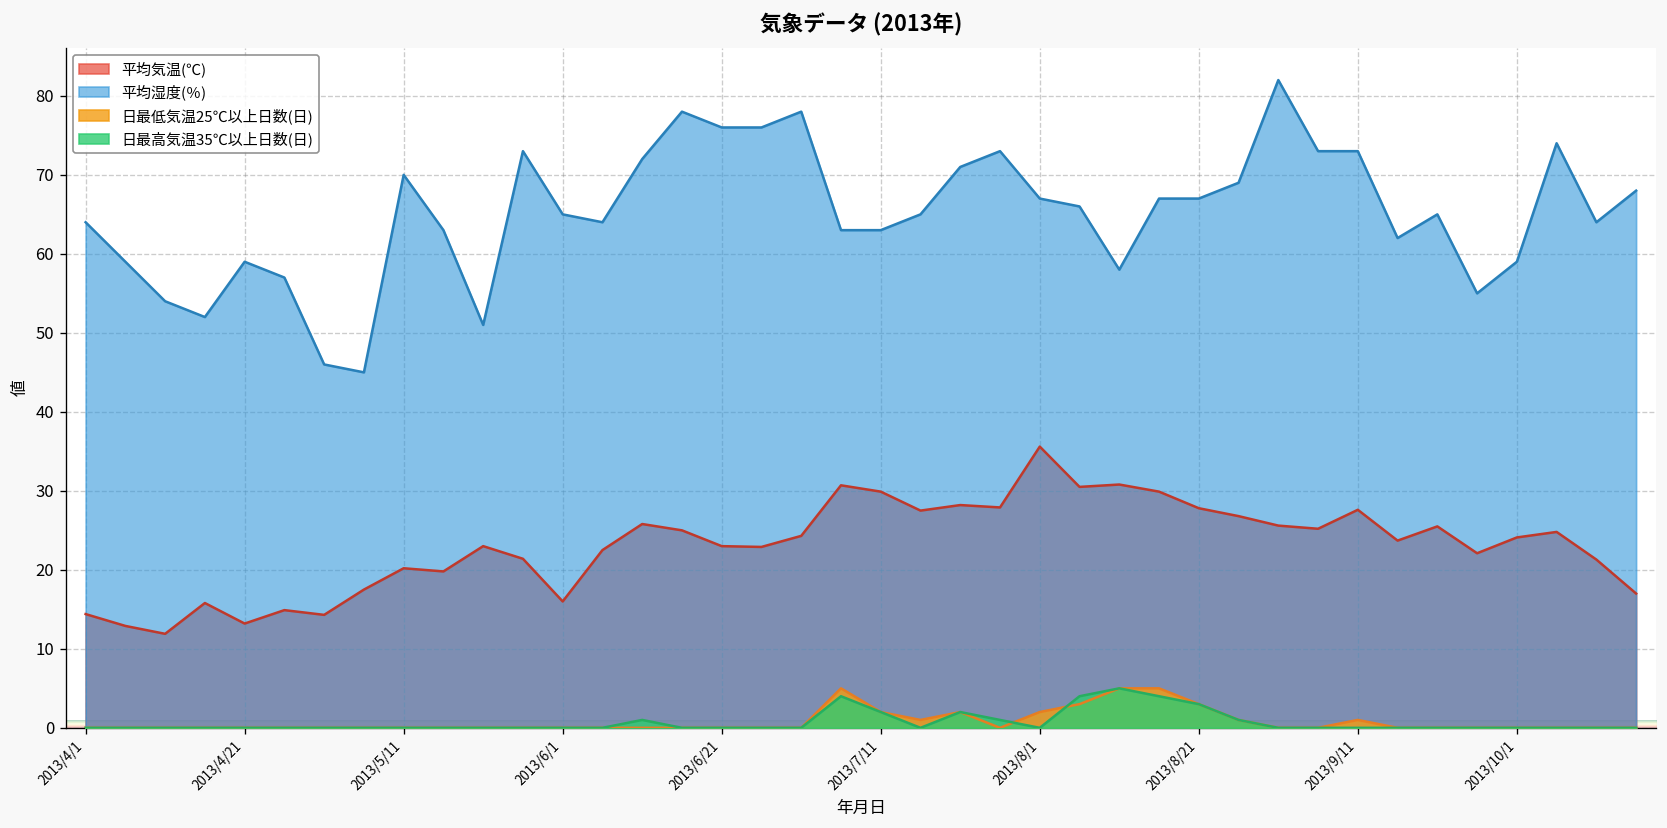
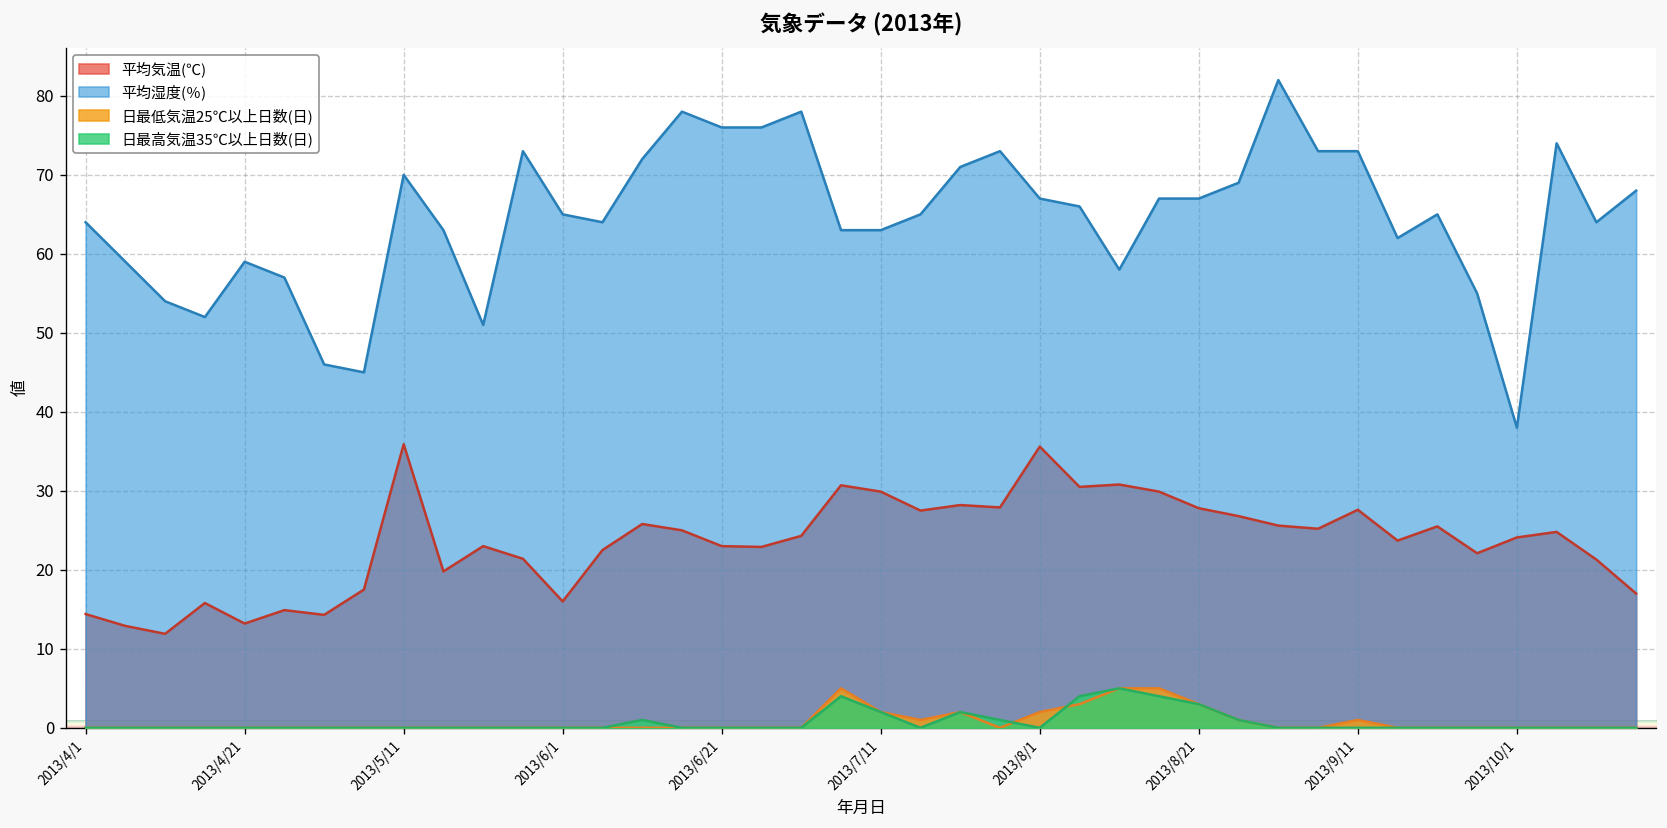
  {
    "平均気温(℃)": {
      "2013/4/1": 14,
      "2013/4/21": 13,
-     "2013/5/11": 20,
+     "2013/5/11": 36,
      "2013/6/1": 16,
      "2013/6/21": 23,
      "2013/7/11": 30,
      "2013/8/1": 36,
      "2013/8/21": 28,
      "2013/9/11": 28,
      "2013/10/1": 24
    },
    "平均湿度(％)": {
      "2013/4/1": 64,
      "2013/4/21": 59,
      "2013/5/11": 70,
      "2013/6/1": 65,
      "2013/6/21": 76,
      "2013/7/11": 63,
      "2013/8/1": 67,
      "2013/8/21": 67,
      "2013/9/11": 73,
-     "2013/10/1": 59
+     "2013/10/1": 38
    },
    "日最低気温25℃以上日数(日)": {
      "2013/8/1": 2,
      "2013/9/11": 1
    },
    "日最高気温35℃以上日数(日)": {
      "2013/8/1": 0,
      "2013/9/11": 0
    }
  }
